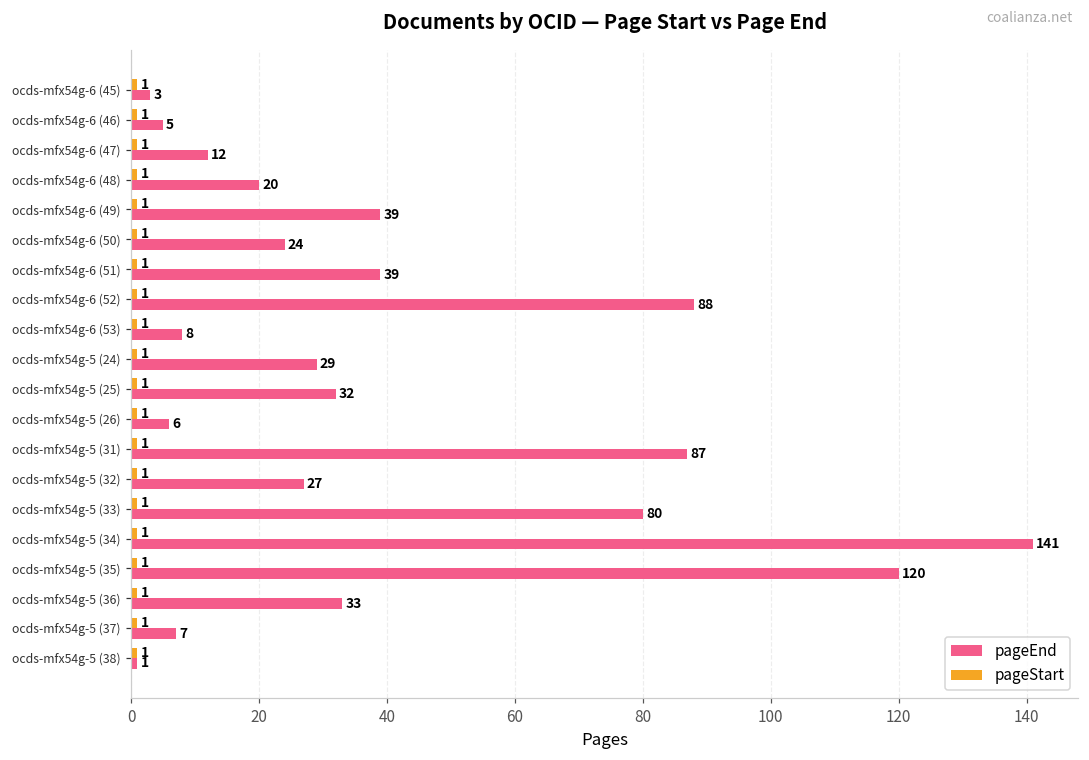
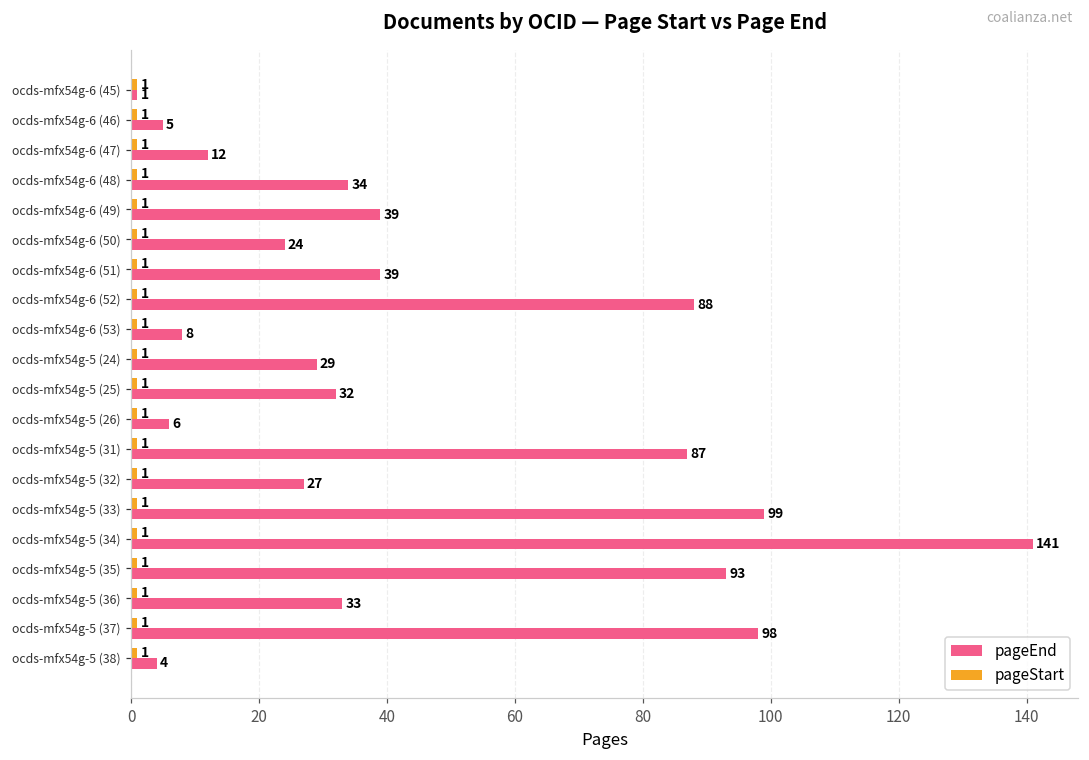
  {
    "pageEnd": {
-     "ocds-mfx54g-6 (45)": 3,
+     "ocds-mfx54g-6 (45)": 1,
      "ocds-mfx54g-6 (46)": 5,
      "ocds-mfx54g-6 (47)": 12,
-     "ocds-mfx54g-6 (48)": 20,
+     "ocds-mfx54g-6 (48)": 34,
      "ocds-mfx54g-6 (49)": 39,
      "ocds-mfx54g-6 (50)": 24,
      "ocds-mfx54g-6 (51)": 39,
      "ocds-mfx54g-6 (52)": 88,
      "ocds-mfx54g-6 (53)": 8,
      "ocds-mfx54g-5 (24)": 29,
      "ocds-mfx54g-5 (25)": 32,
      "ocds-mfx54g-5 (26)": 6,
      "ocds-mfx54g-5 (31)": 87,
      "ocds-mfx54g-5 (32)": 27,
-     "ocds-mfx54g-5 (33)": 80,
+     "ocds-mfx54g-5 (33)": 99,
      "ocds-mfx54g-5 (34)": 141,
-     "ocds-mfx54g-5 (35)": 120,
+     "ocds-mfx54g-5 (35)": 93,
      "ocds-mfx54g-5 (36)": 33,
-     "ocds-mfx54g-5 (37)": 7,
-     "ocds-mfx54g-5 (38)": 1
+     "ocds-mfx54g-5 (37)": 98,
+     "ocds-mfx54g-5 (38)": 4
    },
    "pageStart": {
      "ocds-mfx54g-6 (46)": 1,
      "ocds-mfx54g-6 (47)": 1,
      "ocds-mfx54g-6 (48)": 1,
      "ocds-mfx54g-6 (49)": 1,
      "ocds-mfx54g-6 (50)": 1,
      "ocds-mfx54g-6 (51)": 1,
      "ocds-mfx54g-6 (52)": 1,
      "ocds-mfx54g-6 (53)": 1,
      "ocds-mfx54g-5 (24)": 1,
      "ocds-mfx54g-5 (25)": 1,
      "ocds-mfx54g-5 (26)": 1,
      "ocds-mfx54g-5 (31)": 1,
      "ocds-mfx54g-5 (32)": 1,
      "ocds-mfx54g-5 (33)": 1,
      "ocds-mfx54g-5 (34)": 1,
      "ocds-mfx54g-5 (35)": 1,
      "ocds-mfx54g-5 (36)": 1,
      "ocds-mfx54g-5 (37)": 1,
      "ocds-mfx54g-5 (38)": 1
    }
  }
